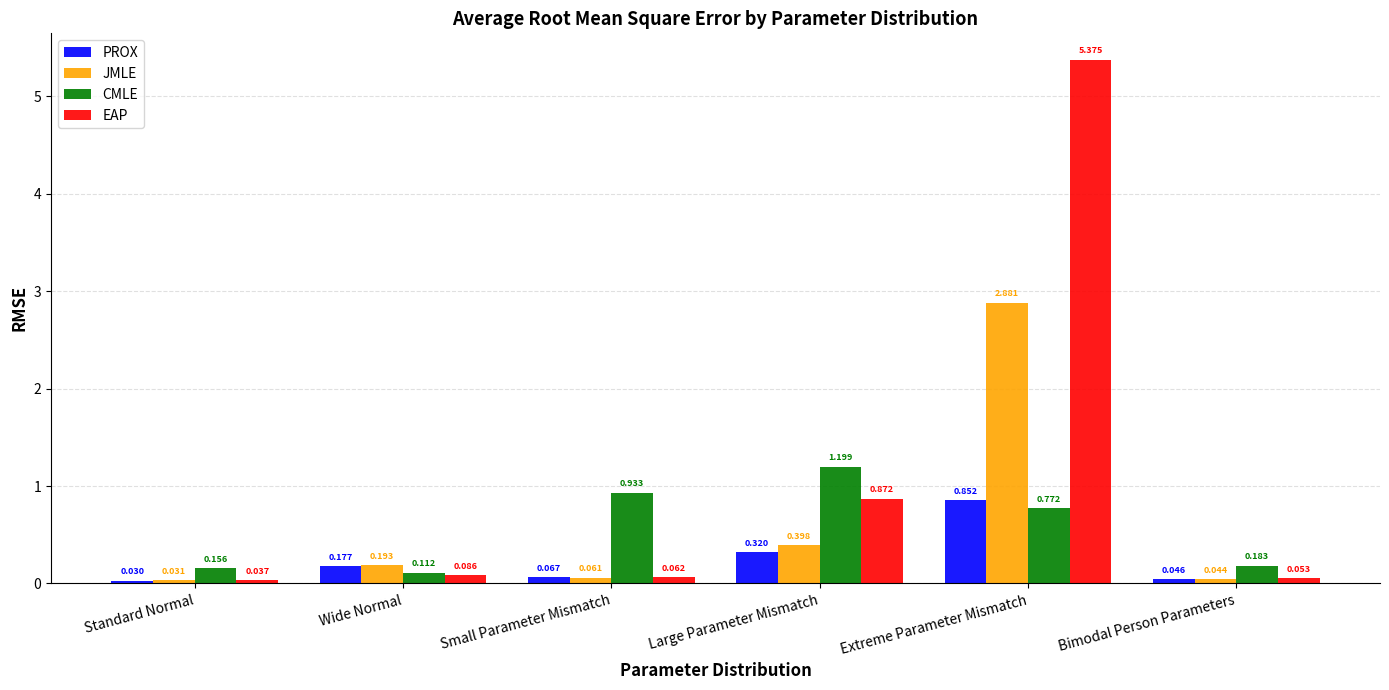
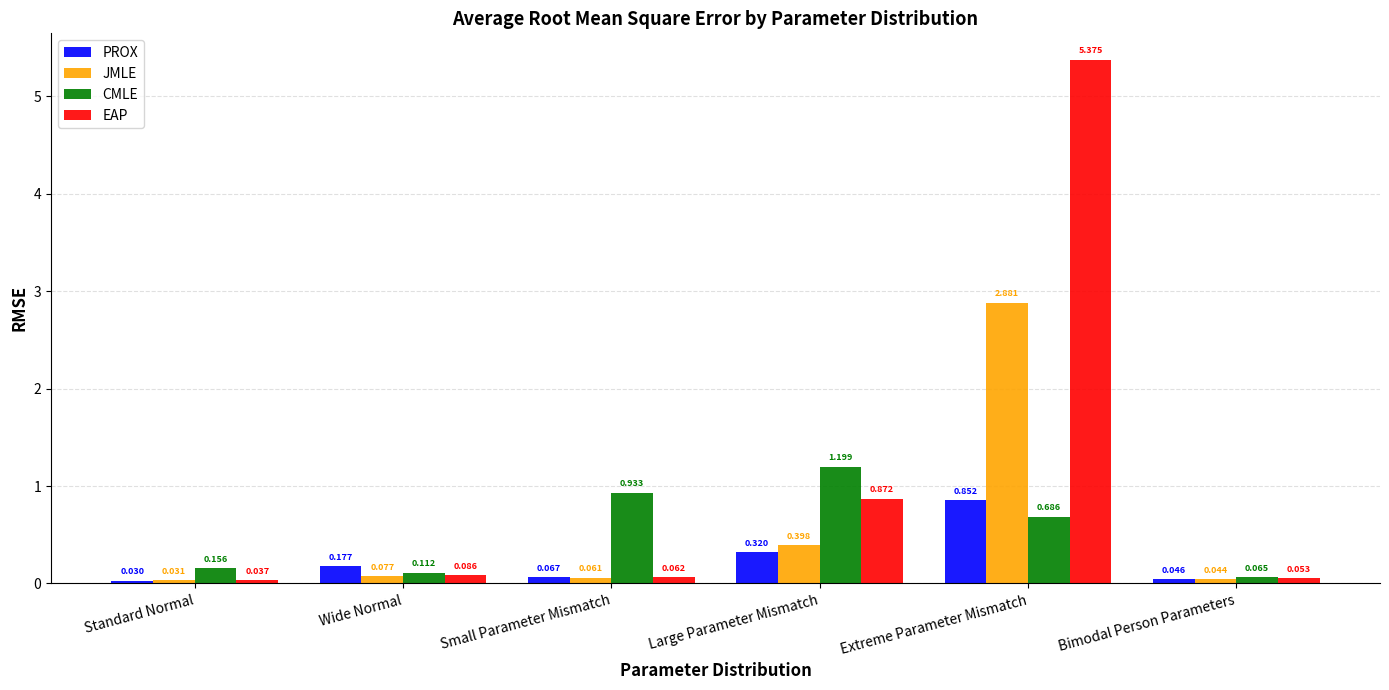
  {
    "PROX": {
      "Standard Normal": 0.030,
      "Wide Normal": 0.177,
      "Small Parameter Mismatch": 0.067,
      "Large Parameter Mismatch": 0.320,
      "Extreme Parameter Mismatch": 0.852,
      "Bimodal Person Parameters": 0.046
    },
    "JMLE": {
      "Standard Normal": 0.031,
-     "Wide Normal": 0.193,
+     "Wide Normal": 0.077,
      "Small Parameter Mismatch": 0.061,
      "Large Parameter Mismatch": 0.398,
      "Extreme Parameter Mismatch": 2.881,
      "Bimodal Person Parameters": 0.044
    },
    "CMLE": {
      "Standard Normal": 0.156,
      "Wide Normal": 0.112,
      "Small Parameter Mismatch": 0.933,
      "Large Parameter Mismatch": 1.199,
-     "Extreme Parameter Mismatch": 0.772,
-     "Bimodal Person Parameters": 0.183
+     "Extreme Parameter Mismatch": 0.686,
+     "Bimodal Person Parameters": 0.065
    },
    "EAP": {
      "Standard Normal": 0.037,
      "Wide Normal": 0.086,
      "Small Parameter Mismatch": 0.062,
      "Large Parameter Mismatch": 0.872,
      "Extreme Parameter Mismatch": 5.375,
      "Bimodal Person Parameters": 0.053
    }
  }
